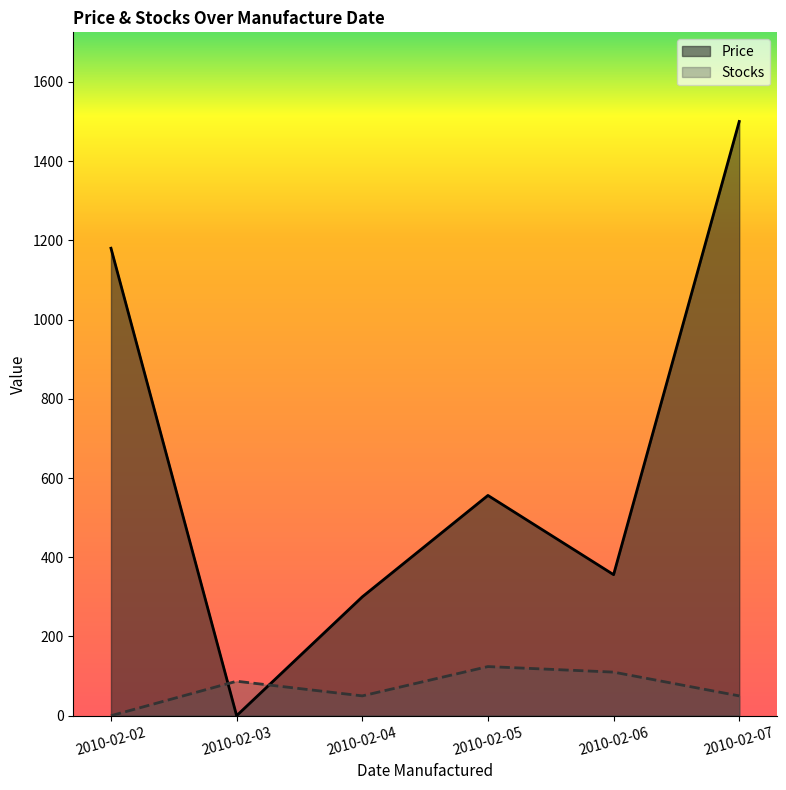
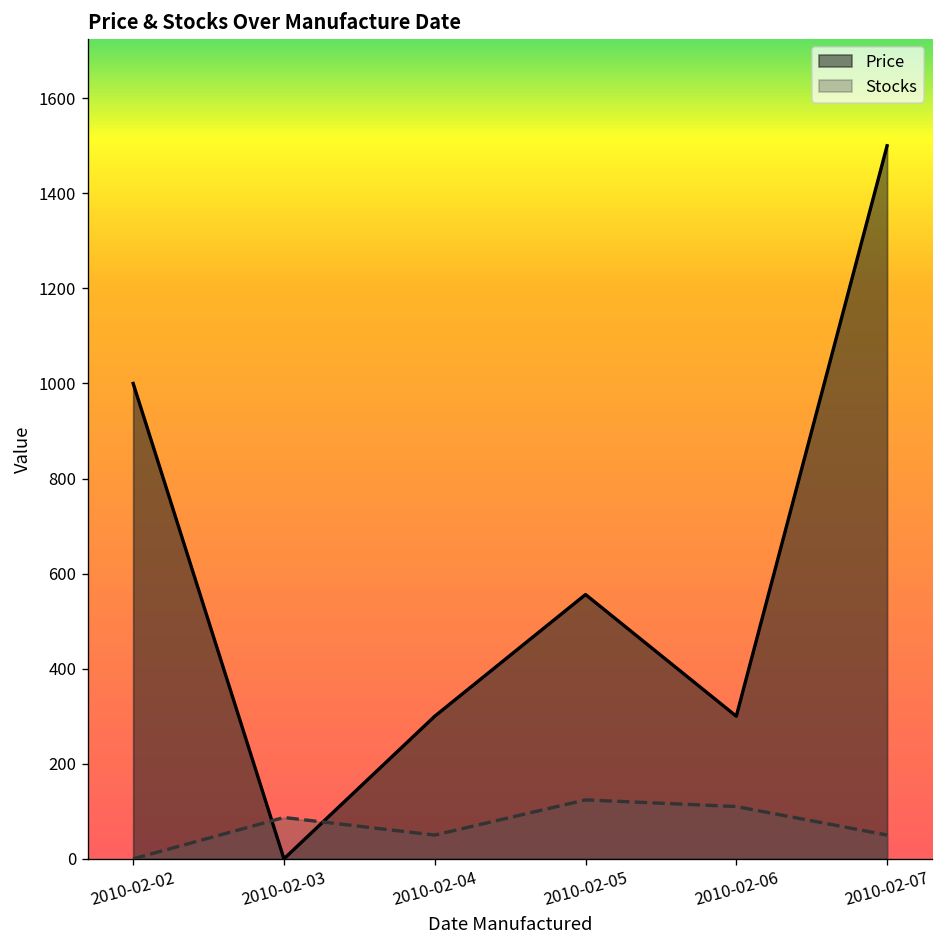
  {
    "Price": {
-     "2010-02-02": 1180,
+     "2010-02-02": 1000,
      "2010-02-03": 0,
      "2010-02-04": 300,
      "2010-02-05": 560,
-     "2010-02-06": 360,
+     "2010-02-06": 300,
      "2010-02-07": 1500
    },
    "Stocks": {
      "2010-02-02": 0,
      "2010-02-03": 90,
      "2010-02-04": 50,
      "2010-02-05": 120,
      "2010-02-06": 110,
      "2010-02-07": 50
    }
  }
